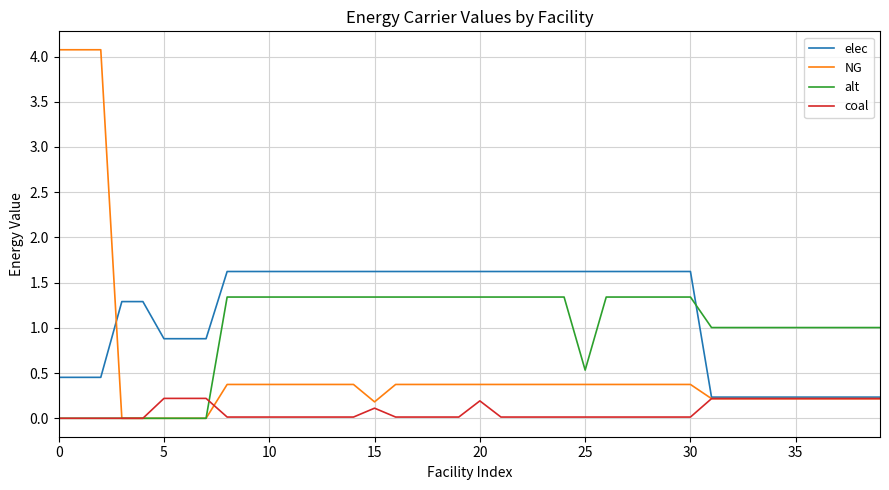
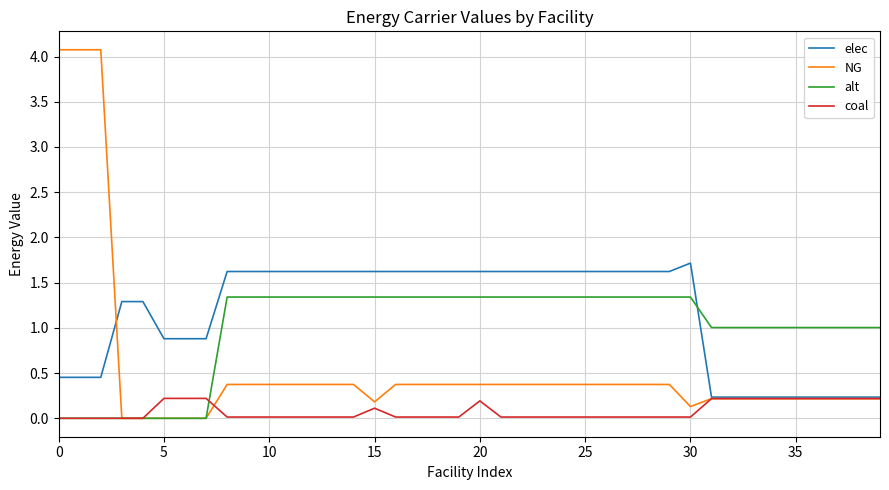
  {
    "elec": {
      "0": 0.5,
      "5": 0.9,
      "10": 1.6,
      "15": 1.6,
      "20": 1.6,
      "25": 1.6,
-     "30": 1.6
+     "30": 1.7
    },
    "NG": {
      "0": 4.1,
      "10": 0.4,
      "15": 0.2,
      "20": 0.4,
      "25": 0.4,
-     "30": 0.4
+     "30": 0.1
    },
    "alt": {
      "10": 1.3,
      "15": 1.3,
      "20": 1.3,
-     "25": 0.5,
+     "25": 1.3,
      "30": 1.3,
      "35": 1.0
    },
    "coal": {
      "5": 0.2,
      "10": 0.0,
      "15": 0.1,
      "20": 0.2,
      "25": 0.0,
      "30": 0.0
    }
  }
